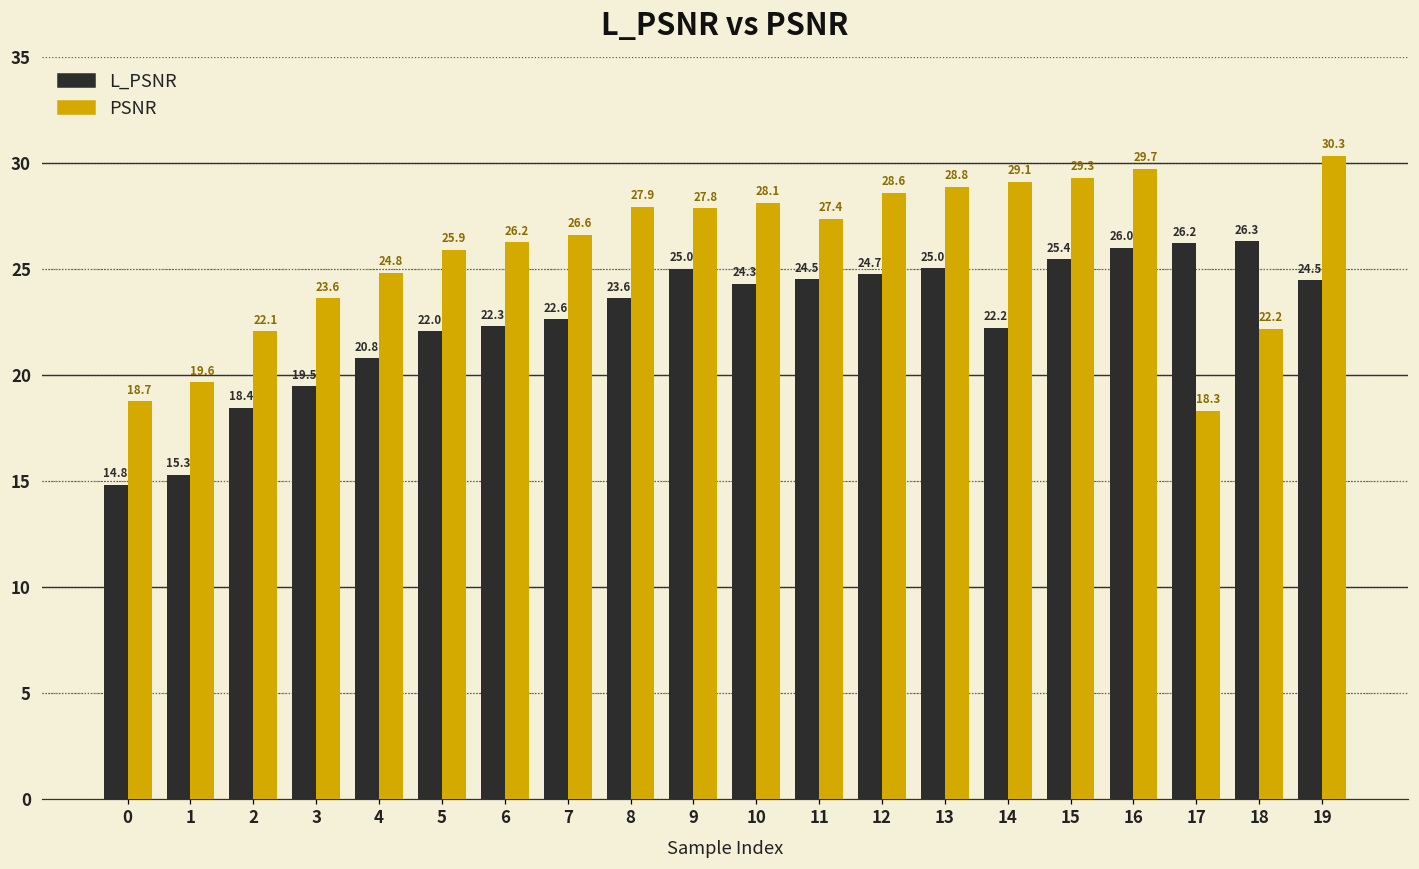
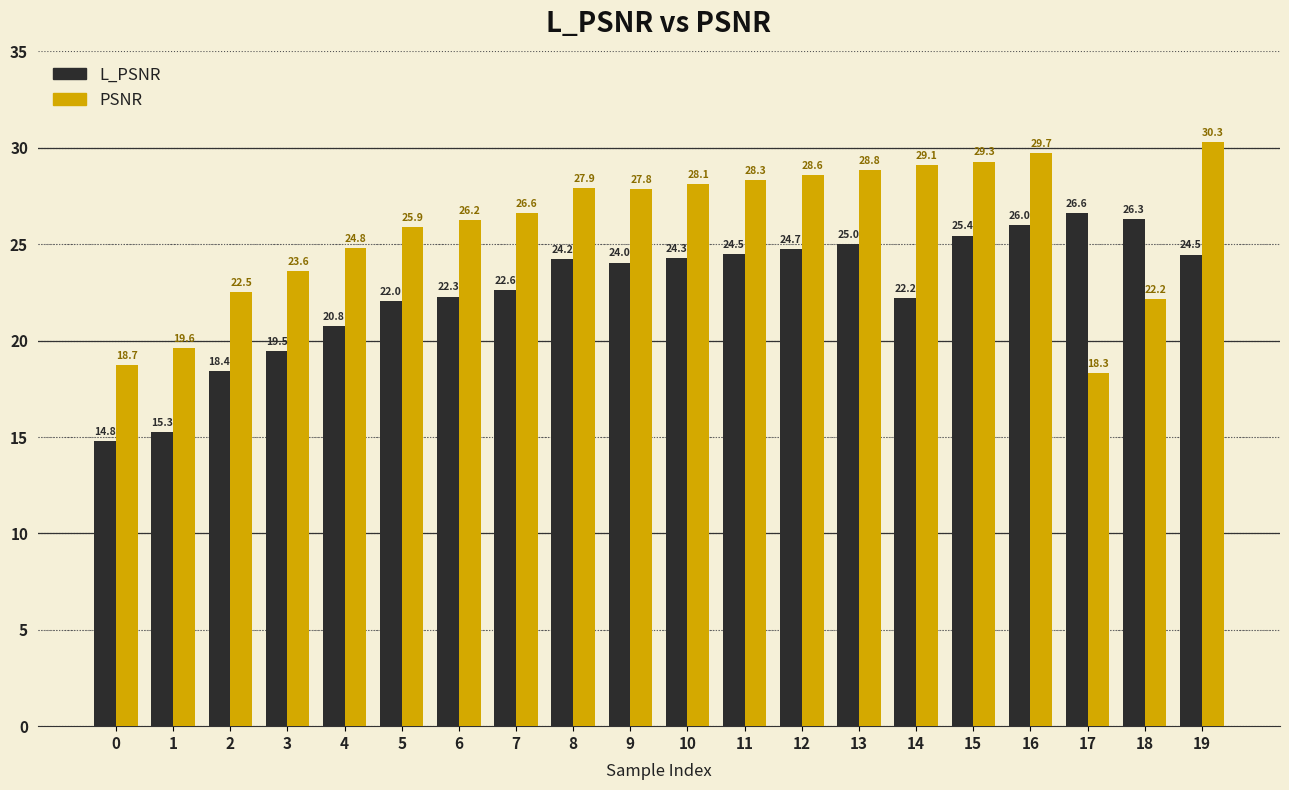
  {
    "L_PSNR": {
      "0": 14.8,
      "1": 15.3,
      "2": 18.4,
      "3": 19.5,
      "4": 20.8,
      "5": 22.0,
      "6": 22.3,
      "7": 22.6,
-     "8": 23.6,
-     "9": 25.0,
+     "8": 24.2,
+     "9": 24.0,
      "10": 24.3,
      "11": 24.5,
      "12": 24.7,
      "13": 25.0,
      "14": 22.2,
      "15": 25.4,
      "16": 26.0,
-     "17": 26.2,
+     "17": 26.6,
      "18": 26.3,
      "19": 24.5
    },
    "PSNR": {
      "0": 18.7,
      "1": 19.6,
-     "2": 22.1,
+     "2": 22.5,
      "3": 23.6,
      "4": 24.8,
      "5": 25.9,
      "6": 26.2,
      "7": 26.6,
      "8": 27.9,
      "9": 27.8,
      "10": 28.1,
-     "11": 27.4,
+     "11": 28.3,
      "12": 28.6,
      "13": 28.8,
      "14": 29.1,
      "15": 29.3,
      "16": 29.7,
      "17": 18.3,
      "18": 22.2,
      "19": 30.3
    }
  }
